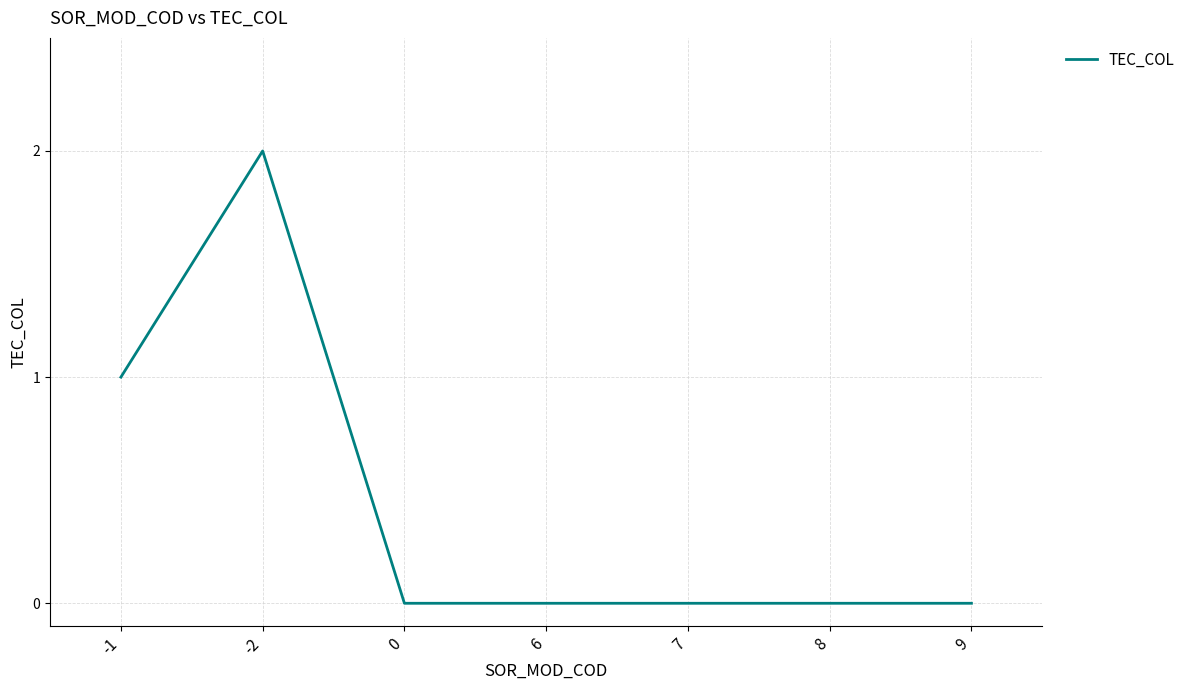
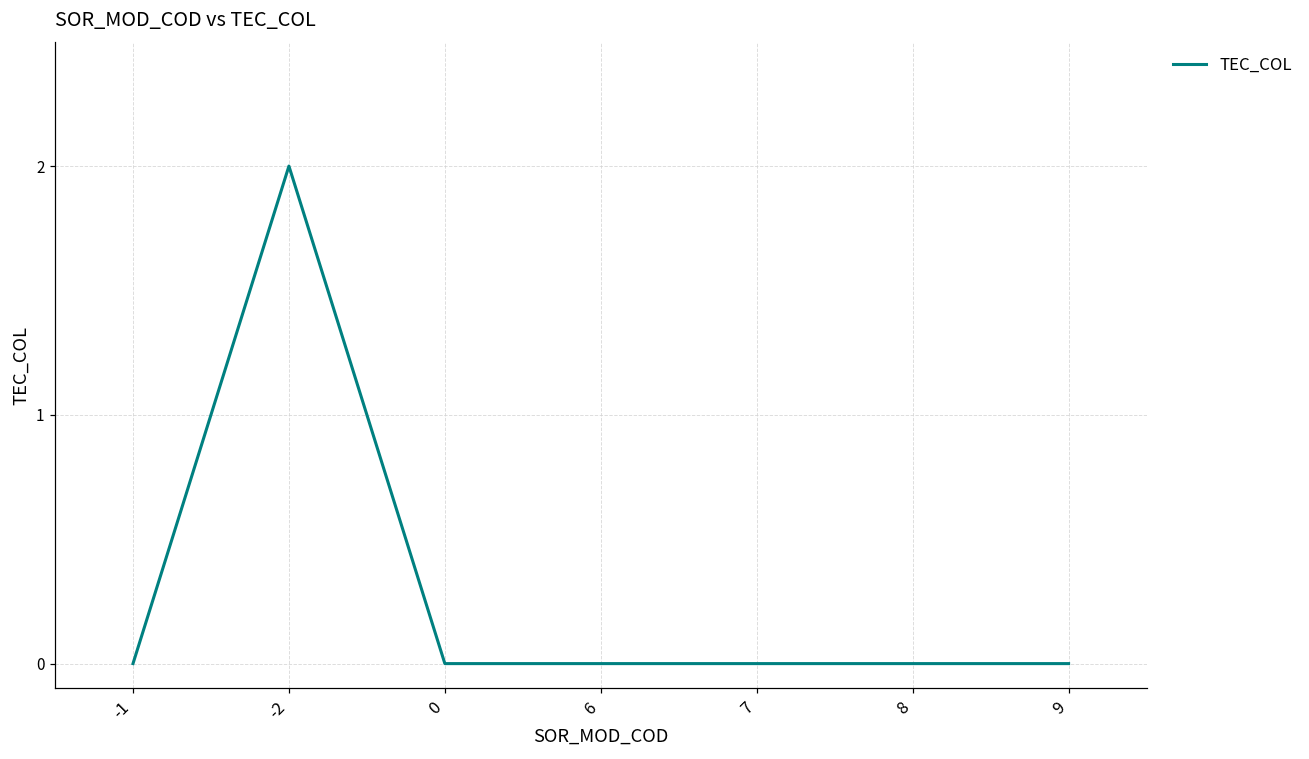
  {
-   "-1": 1,
+   "-1": 0,
    "-2": 2,
    "0": 0,
    "6": 0,
    "7": 0,
    "8": 0,
    "9": 0
  }
